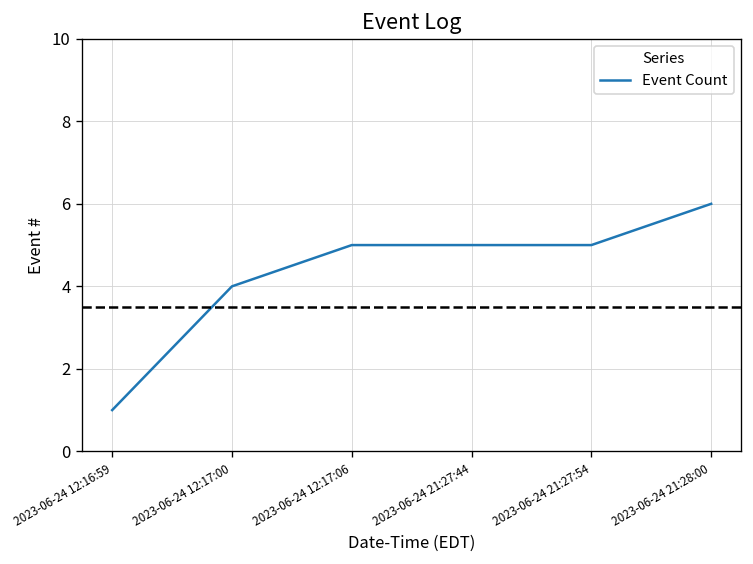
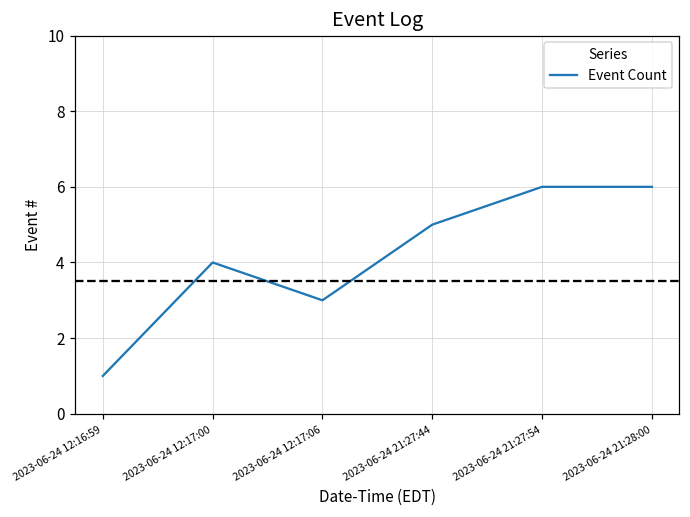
  {
    "2023-06-24 12:16:59": 1,
    "2023-06-24 12:17:00": 4,
-   "2023-06-24 12:17:06": 5,
+   "2023-06-24 12:17:06": 3,
    "2023-06-24 21:27:44": 5,
-   "2023-06-24 21:27:54": 5,
+   "2023-06-24 21:27:54": 6,
    "2023-06-24 21:28:00": 6
  }
